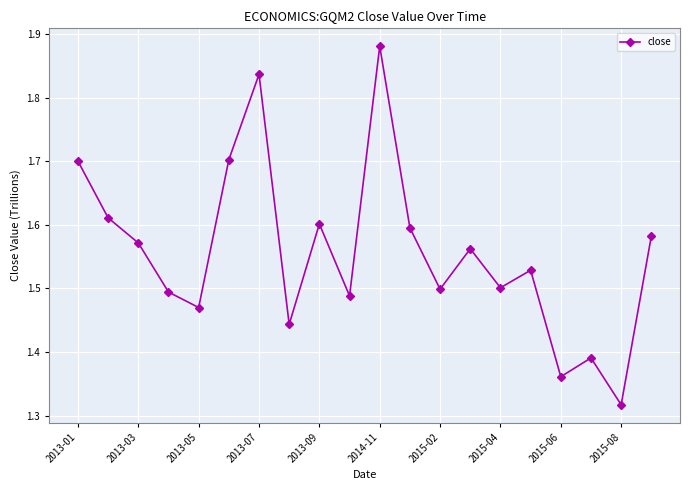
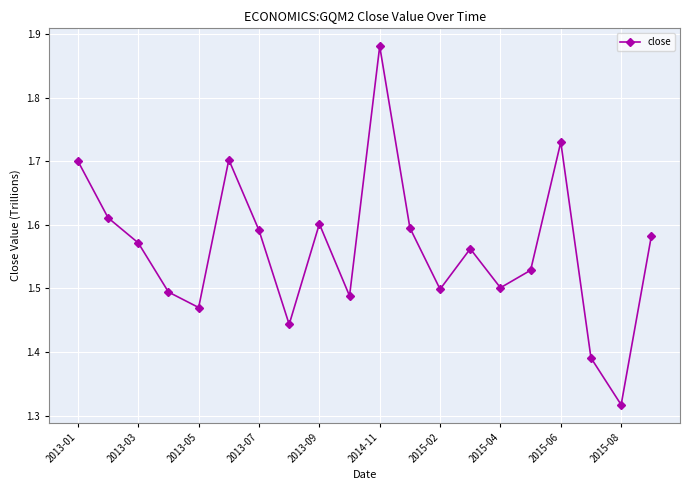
  {
    "2013-01": 1.70,
    "2013-03": 1.57,
    "2013-05": 1.47,
-   "2013-07": 1.84,
+   "2013-07": 1.59,
    "2013-09": 1.60,
    "2014-11": 1.88,
    "2015-02": 1.50,
    "2015-04": 1.50,
-   "2015-06": 1.36,
+   "2015-06": 1.73,
    "2015-08": 1.32
  }
